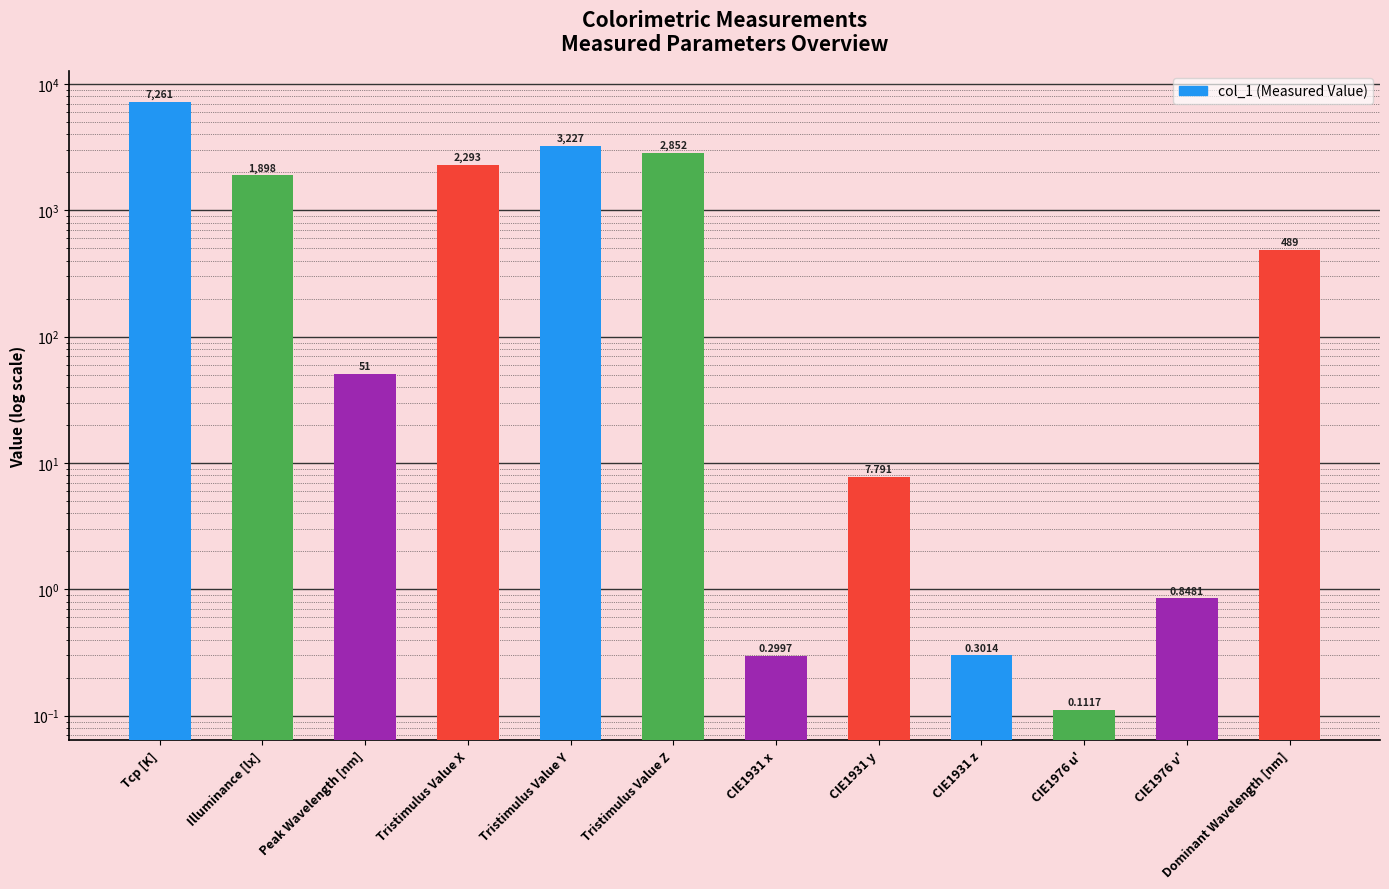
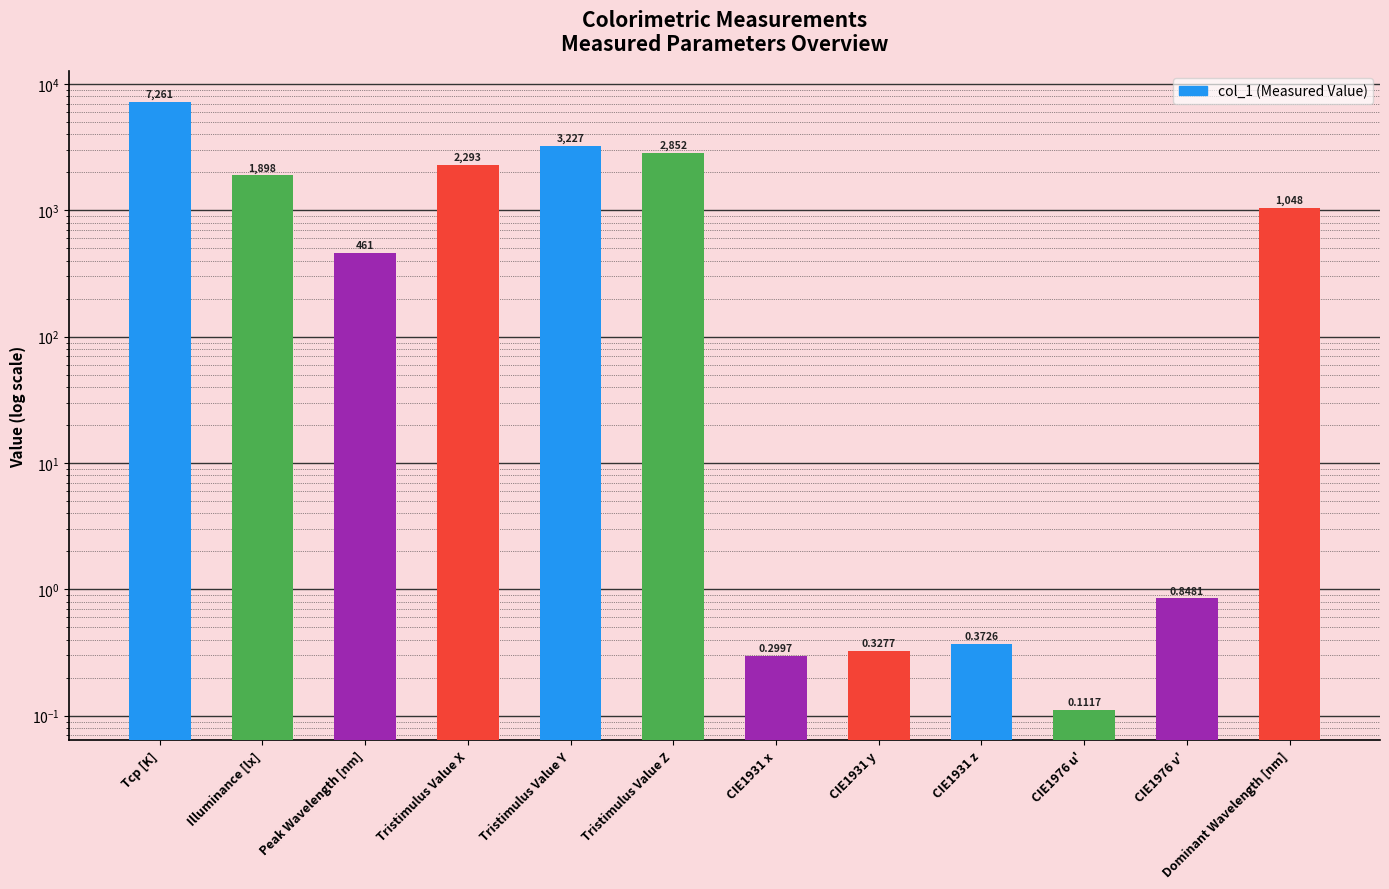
  {
    "Tcp [K]": "7,261",
    "Illuminance [lx]": "1,898",
-   "Peak Wavelength [nm]": "51",
+   "Peak Wavelength [nm]": "461",
    "Tristimulus Value X": "2,293",
    "Tristimulus Value Y": "3,227",
    "Tristimulus Value Z": "2,852",
    "CIE1931 x": "0.2997",
-   "CIE1931 y": "7.791",
-   "CIE1931 z": "0.3014",
+   "CIE1931 y": "0.3277",
+   "CIE1931 z": "0.3726",
    "CIE1976 u'": "0.1117",
    "CIE1976 v'": "0.8481",
-   "Dominant Wavelength [nm]": "489"
+   "Dominant Wavelength [nm]": "1,048"
  }
